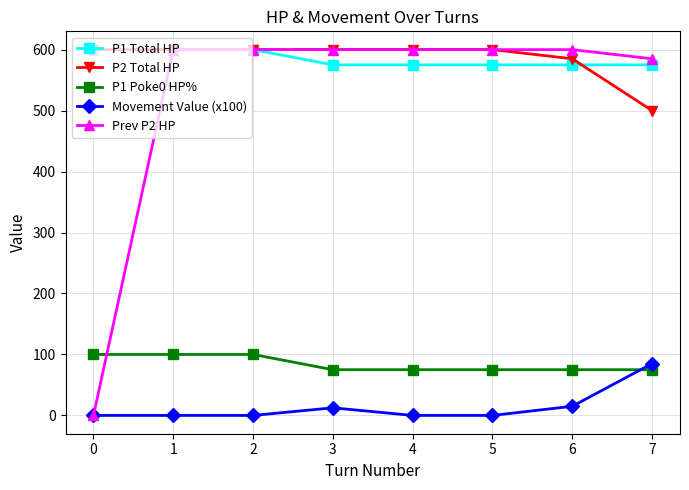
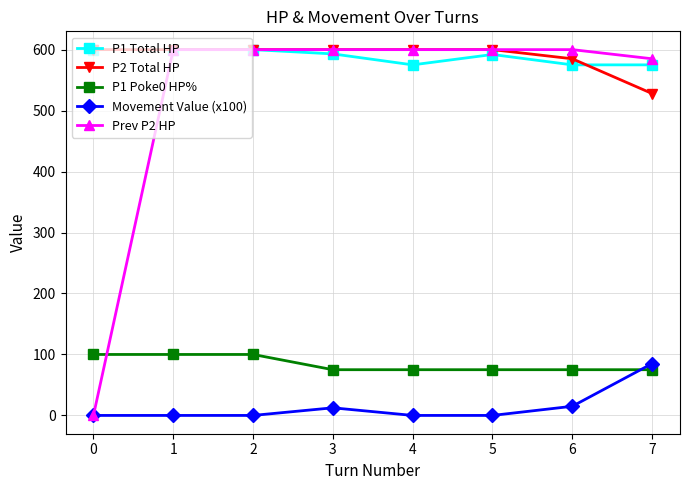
  {
    "P1 Total HP": {
-     "3": 580,
+     "3": 590,
      "4": 580,
-     "5": 580,
+     "5": 590,
      "6": 580,
      "7": 580
    },
    "P2 Total HP": {
      "6": 590,
-     "7": 500
+     "7": 530
    },
    "P1 Poke0 HP%": {
      "0": 100,
      "1": 100,
      "2": 100,
      "3": 80,
      "4": 80,
      "5": 80,
      "6": 80,
      "7": 80
    },
    "Movement Value (x100)": {
      "1": 0,
      "2": 0,
      "3": 10,
      "4": 0,
      "5": 0,
      "6": 20,
      "7": 90
    },
    "Prev P2 HP": {
      "6": 600,
      "7": 590
    }
  }
